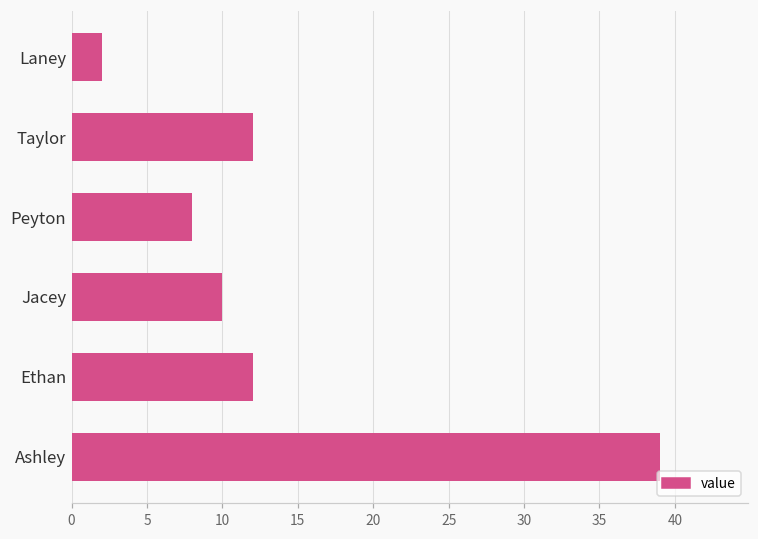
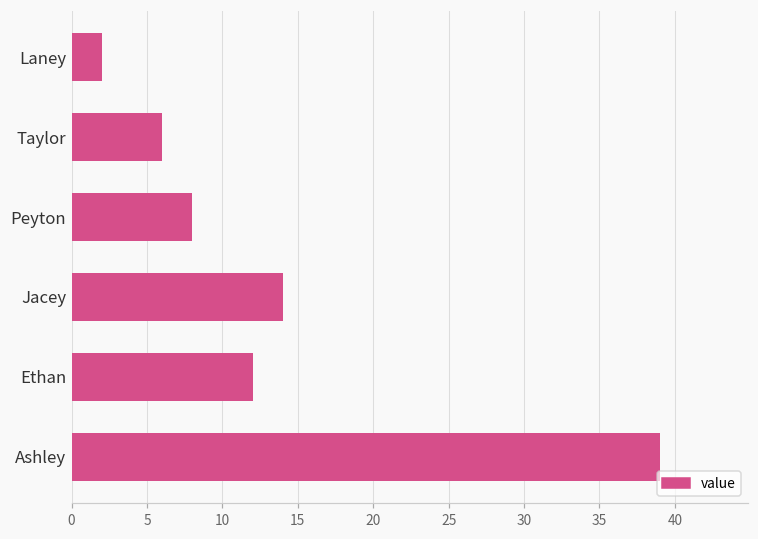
  {
    "Laney": 2,
-   "Taylor": 12,
+   "Taylor": 6,
    "Peyton": 8,
-   "Jacey": 10,
+   "Jacey": 14,
    "Ethan": 12,
    "Ashley": 39
  }
